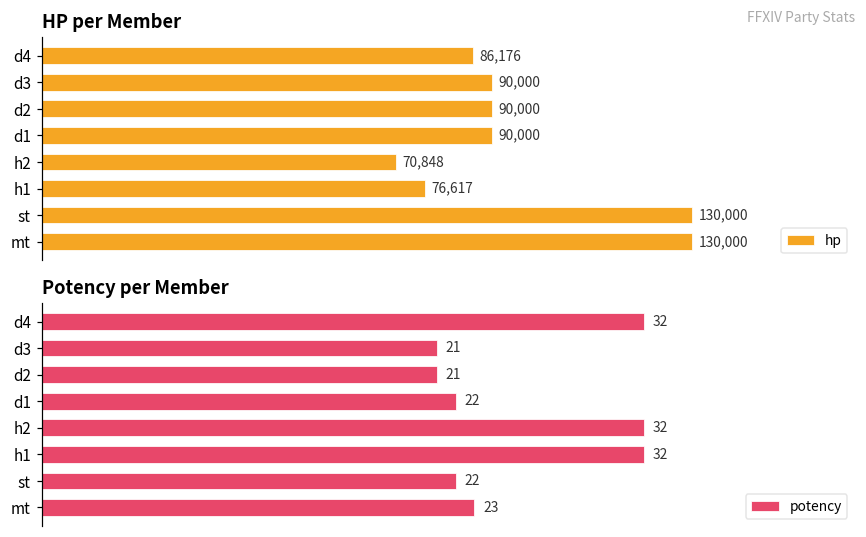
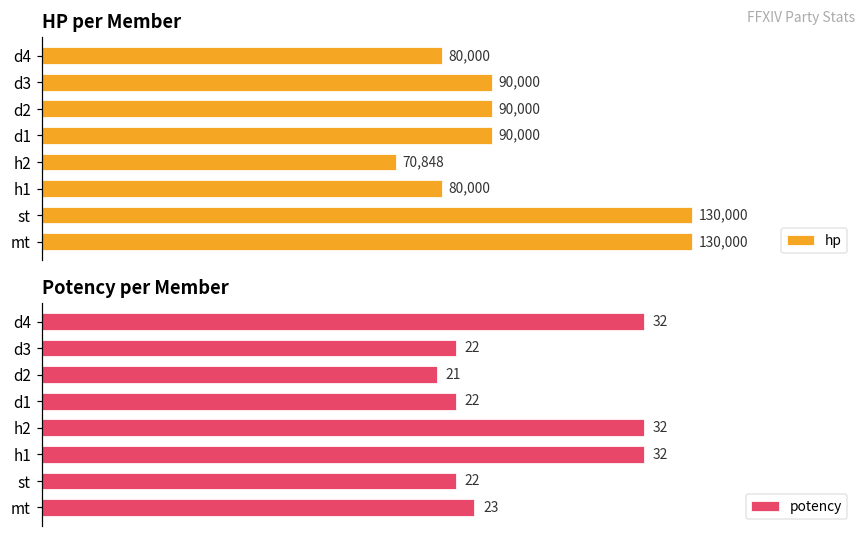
  {
    "HP per Member": {
-     "d4": "86,176",
+     "d4": "80,000",
      "d3": "90,000",
      "d2": "90,000",
      "d1": "90,000",
      "h2": "70,848",
-     "h1": "76,617",
+     "h1": "80,000",
      "st": "130,000",
      "mt": "130,000"
    },
    "Potency per Member": {
      "d4": "32",
-     "d3": "21",
+     "d3": "22",
      "d2": "21",
      "d1": "22",
      "h2": "32",
      "h1": "32",
      "st": "22",
      "mt": "23"
    }
  }
